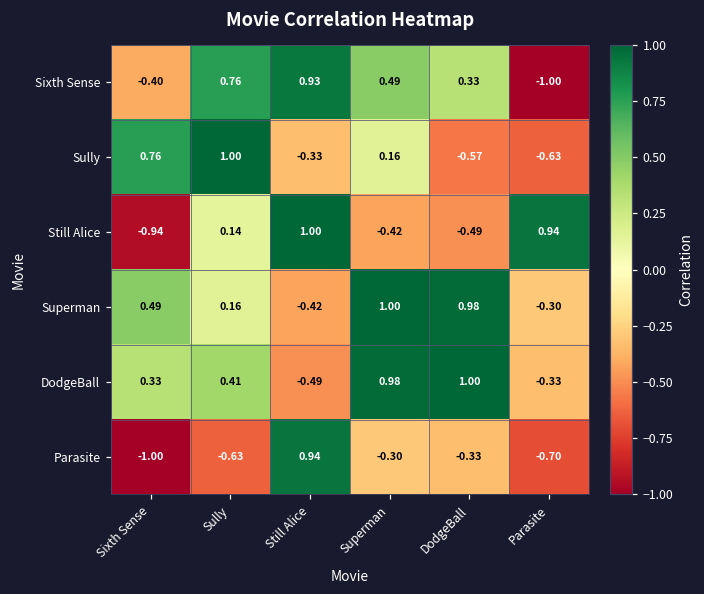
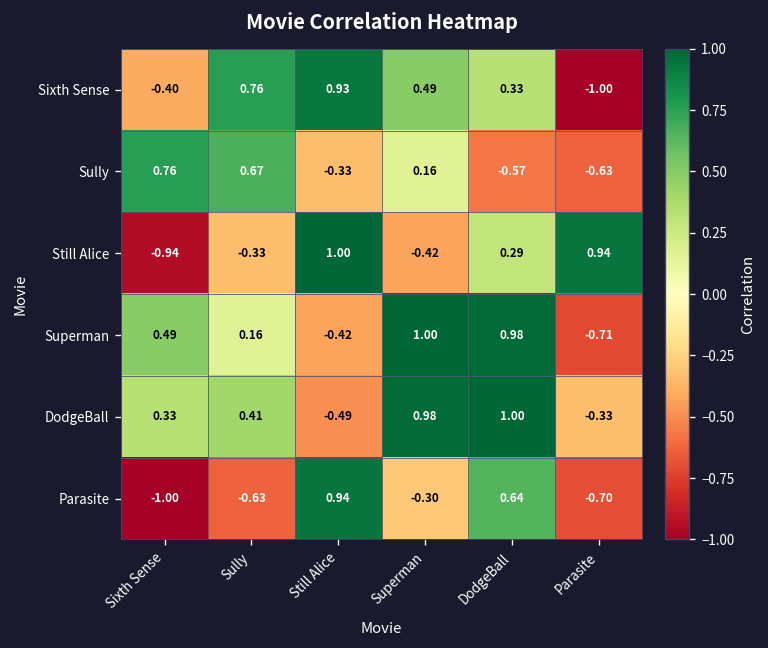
  {
    "Sixth Sense": {
      "Sixth Sense": -0.40,
      "Sully": 0.76,
      "Still Alice": 0.93,
      "Superman": 0.49,
      "DodgeBall": 0.33,
      "Parasite": -1.00
    },
    "Sully": {
      "Sixth Sense": 0.76,
-     "Sully": 1.00,
+     "Sully": 0.67,
      "Still Alice": -0.33,
      "Superman": 0.16,
      "DodgeBall": -0.57,
      "Parasite": -0.63
    },
    "Still Alice": {
      "Sixth Sense": -0.94,
-     "Sully": 0.14,
+     "Sully": -0.33,
      "Still Alice": 1.00,
      "Superman": -0.42,
-     "DodgeBall": -0.49,
+     "DodgeBall": 0.29,
      "Parasite": 0.94
    },
    "Superman": {
      "Sixth Sense": 0.49,
      "Sully": 0.16,
      "Still Alice": -0.42,
      "Superman": 1.00,
      "DodgeBall": 0.98,
-     "Parasite": -0.30
+     "Parasite": -0.71
    },
    "DodgeBall": {
      "Sixth Sense": 0.33,
      "Sully": 0.41,
      "Still Alice": -0.49,
      "Superman": 0.98,
      "DodgeBall": 1.00,
      "Parasite": -0.33
    },
    "Parasite": {
      "Sixth Sense": -1.00,
      "Sully": -0.63,
      "Still Alice": 0.94,
      "Superman": -0.30,
-     "DodgeBall": -0.33,
+     "DodgeBall": 0.64,
      "Parasite": -0.70
    }
  }
